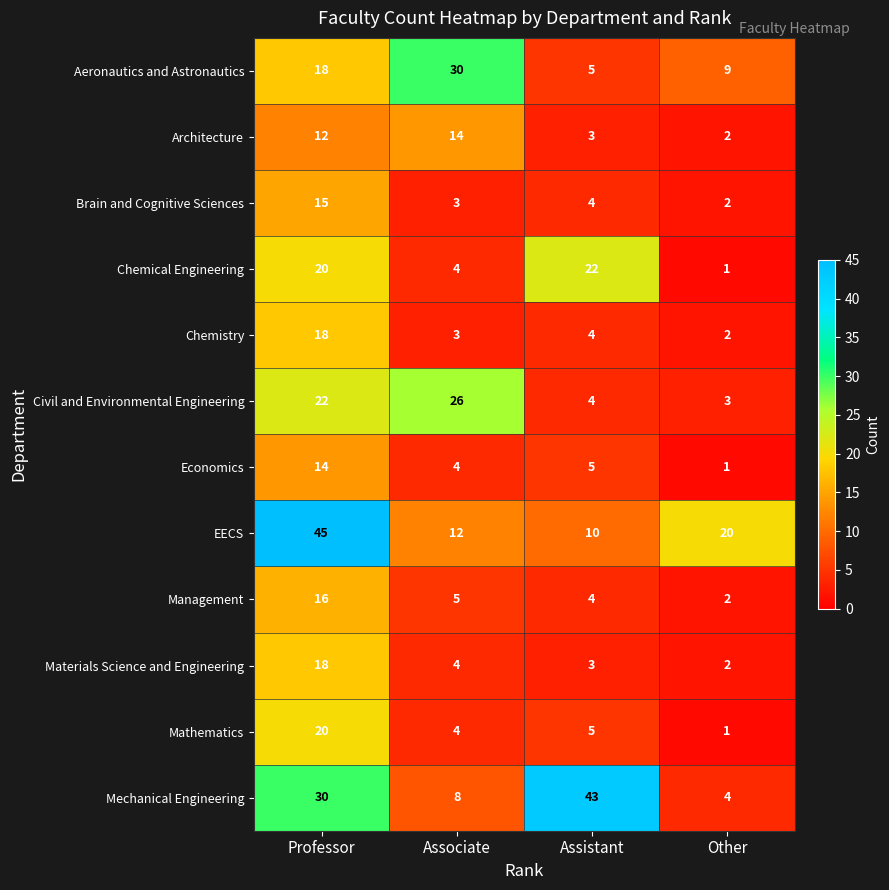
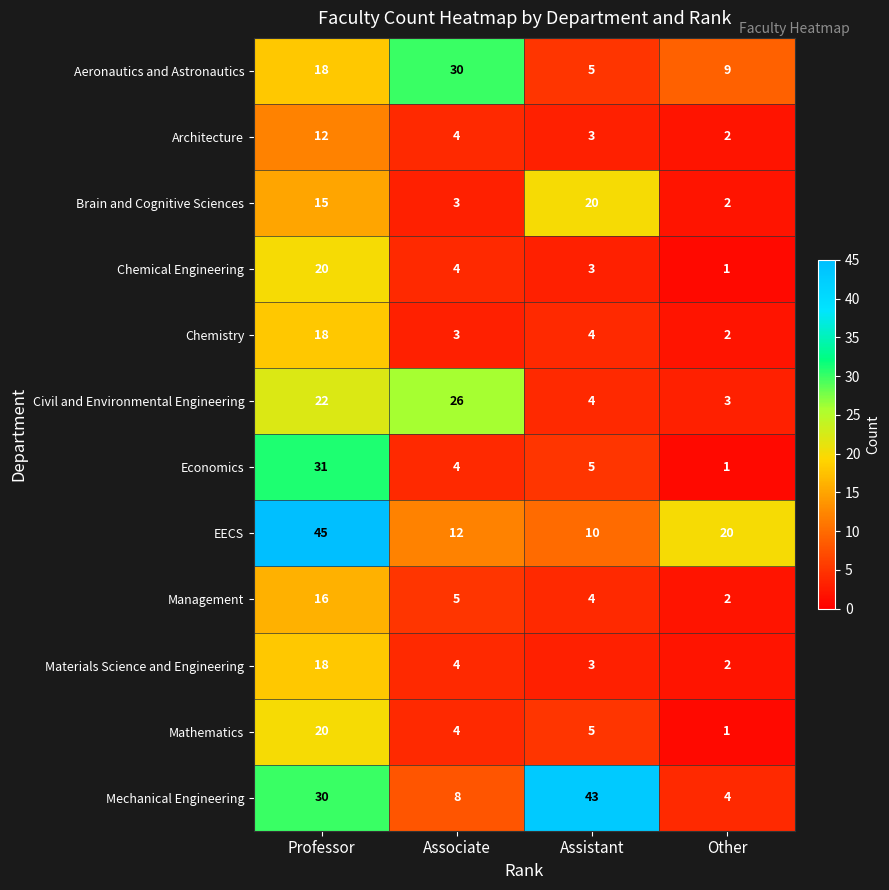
  {
    "Aeronautics and Astronautics": {
      "Professor": 18,
      "Associate": 30,
      "Assistant": 5,
      "Other": 9
    },
    "Architecture": {
      "Professor": 12,
-     "Associate": 14,
+     "Associate": 4,
      "Assistant": 3,
      "Other": 2
    },
    "Brain and Cognitive Sciences": {
      "Professor": 15,
      "Associate": 3,
-     "Assistant": 4,
+     "Assistant": 20,
      "Other": 2
    },
    "Chemical Engineering": {
      "Professor": 20,
      "Associate": 4,
-     "Assistant": 22,
+     "Assistant": 3,
      "Other": 1
    },
    "Chemistry": {
      "Professor": 18,
      "Associate": 3,
      "Assistant": 4,
      "Other": 2
    },
    "Civil and Environmental Engineering": {
      "Professor": 22,
      "Associate": 26,
      "Assistant": 4,
      "Other": 3
    },
    "Economics": {
-     "Professor": 14,
+     "Professor": 31,
      "Associate": 4,
      "Assistant": 5,
      "Other": 1
    },
    "EECS": {
      "Professor": 45,
      "Associate": 12,
      "Assistant": 10,
      "Other": 20
    },
    "Management": {
      "Professor": 16,
      "Associate": 5,
      "Assistant": 4,
      "Other": 2
    },
    "Materials Science and Engineering": {
      "Professor": 18,
      "Associate": 4,
      "Assistant": 3,
      "Other": 2
    },
    "Mathematics": {
      "Professor": 20,
      "Associate": 4,
      "Assistant": 5,
      "Other": 1
    },
    "Mechanical Engineering": {
      "Professor": 30,
      "Associate": 8,
      "Assistant": 43,
      "Other": 4
    }
  }
